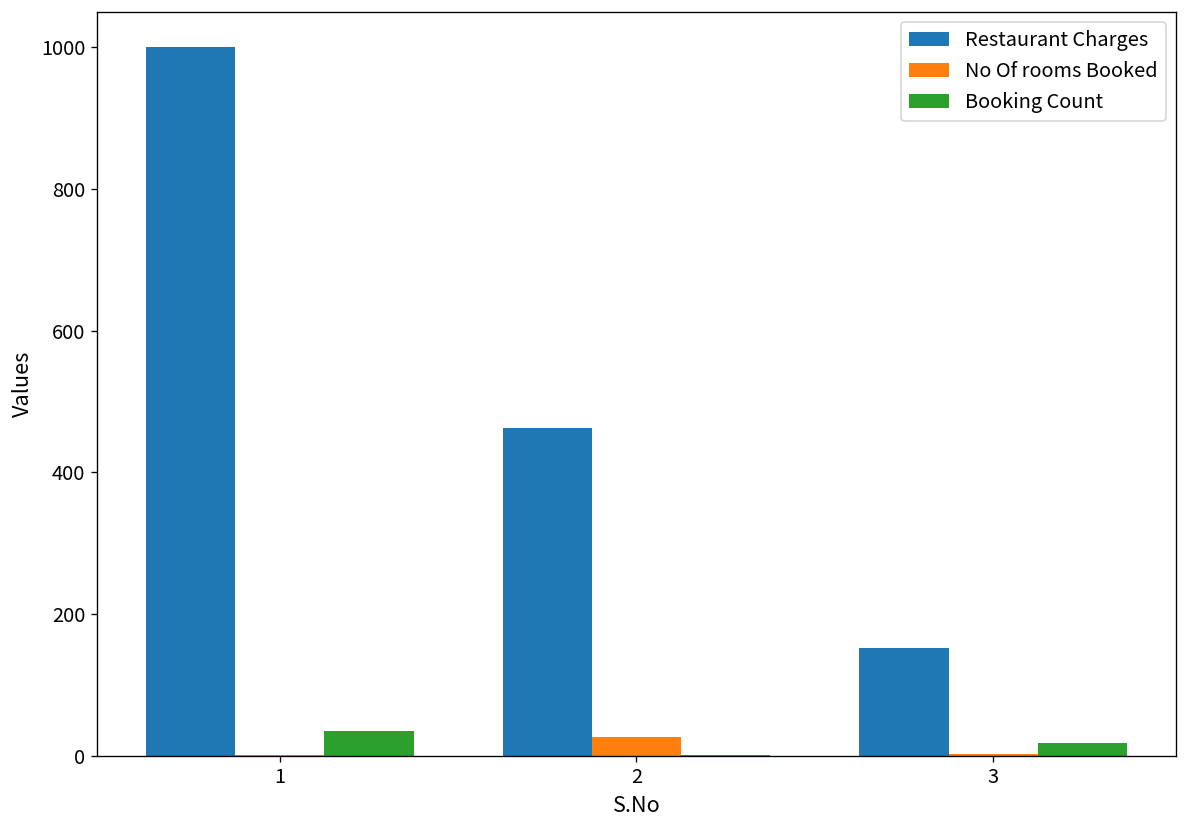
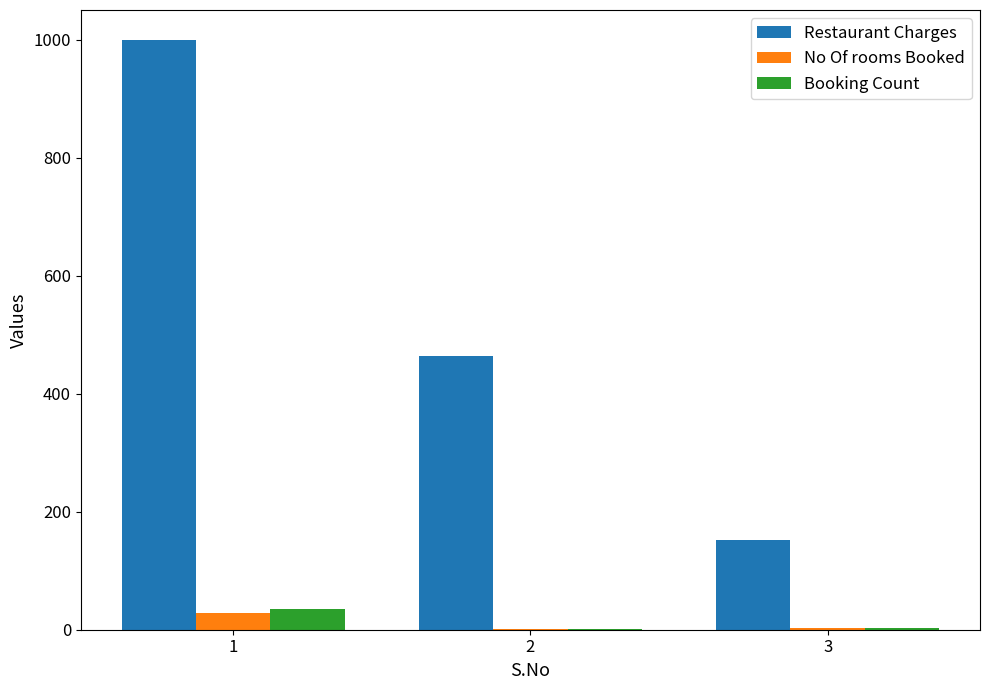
  {
    "Restaurant Charges": {
      "1": 1000,
      "2": 460,
      "3": 150
    },
    "No Of rooms Booked": {
-     "1": 0,
-     "2": 30
+     "1": 30,
+     "2": 0
    },
    "Booking Count": {
      "1": 40,
-     "3": 20
+     "3": 0
    }
  }
